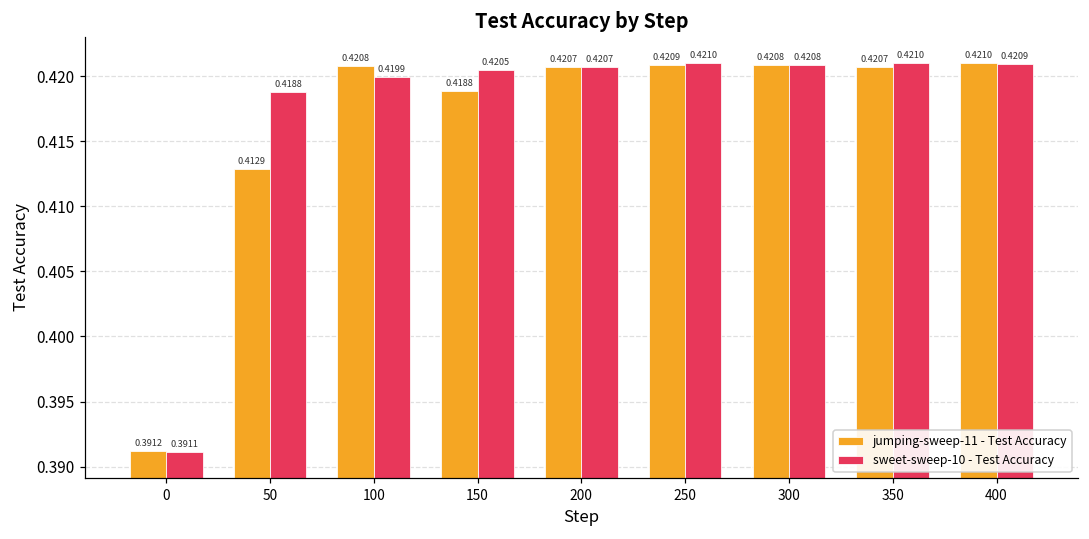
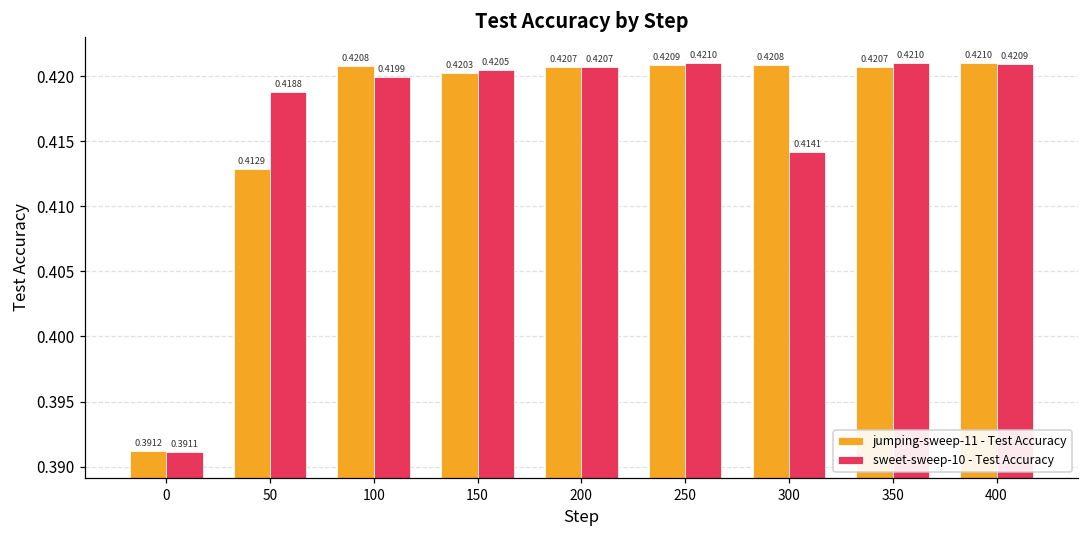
  {
    "jumping-sweep-11 - Test Accuracy": {
      "0": 0.3912,
      "50": 0.4129,
      "100": 0.4208,
-     "150": 0.4188,
+     "150": 0.4203,
      "200": 0.4207,
      "250": 0.4209,
      "300": 0.4208,
      "350": 0.4207,
      "400": 0.4210
    },
    "sweet-sweep-10 - Test Accuracy": {
      "0": 0.3911,
      "50": 0.4188,
      "100": 0.4199,
      "150": 0.4205,
      "200": 0.4207,
      "250": 0.4210,
-     "300": 0.4208,
+     "300": 0.4141,
      "350": 0.4210,
      "400": 0.4209
    }
  }
